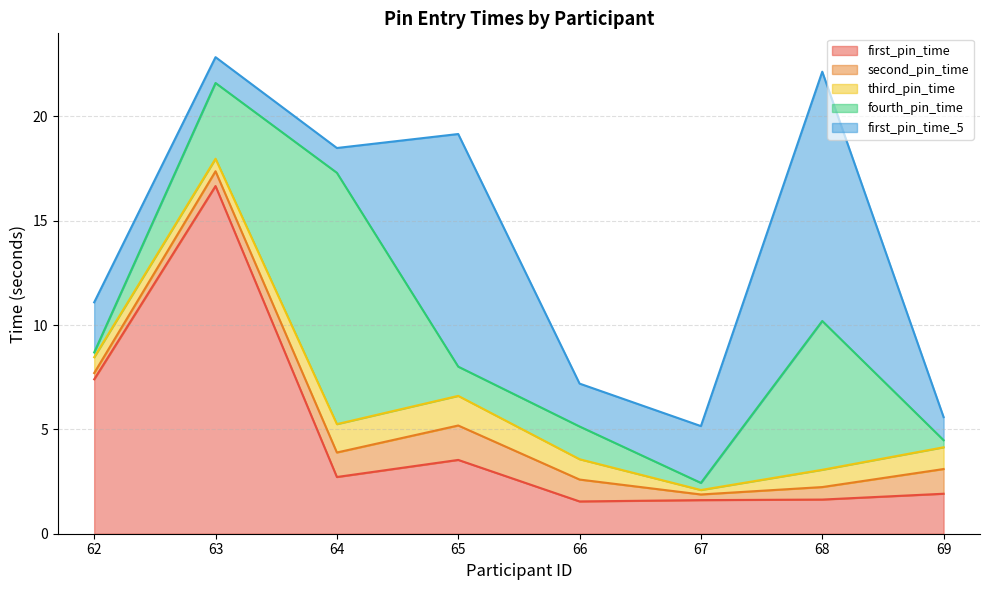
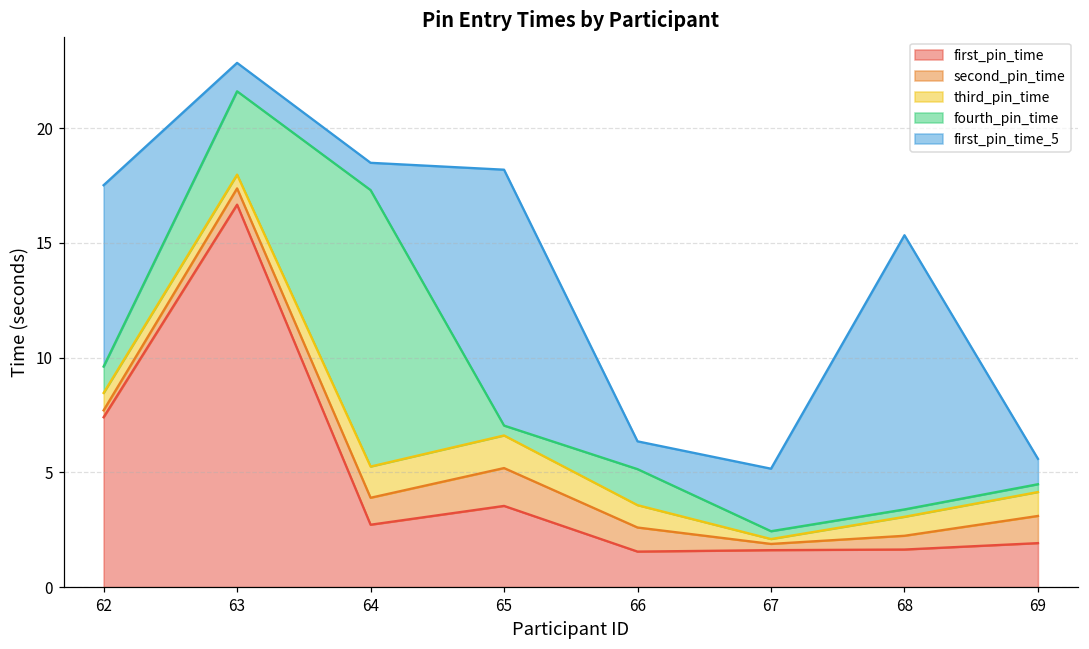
  {
    "fourth_pin_time": {
-     "62": 0.2,
+     "62": 1.2,
      "63": 3.6,
      "64": 12.0,
-     "65": 1.4,
+     "65": 0.4,
      "66": 1.6,
      "67": 0.3,
-     "68": 7.1,
+     "68": 0.3,
      "69": 0.3
    },
    "first_pin_time_5": {
-     "62": 2.4,
+     "62": 7.9,
      "63": 1.2,
      "64": 1.2,
      "65": 11.1,
-     "66": 2.1,
+     "66": 1.2,
      "67": 2.7,
      "68": 11.9,
      "69": 1.1
    }
  }
